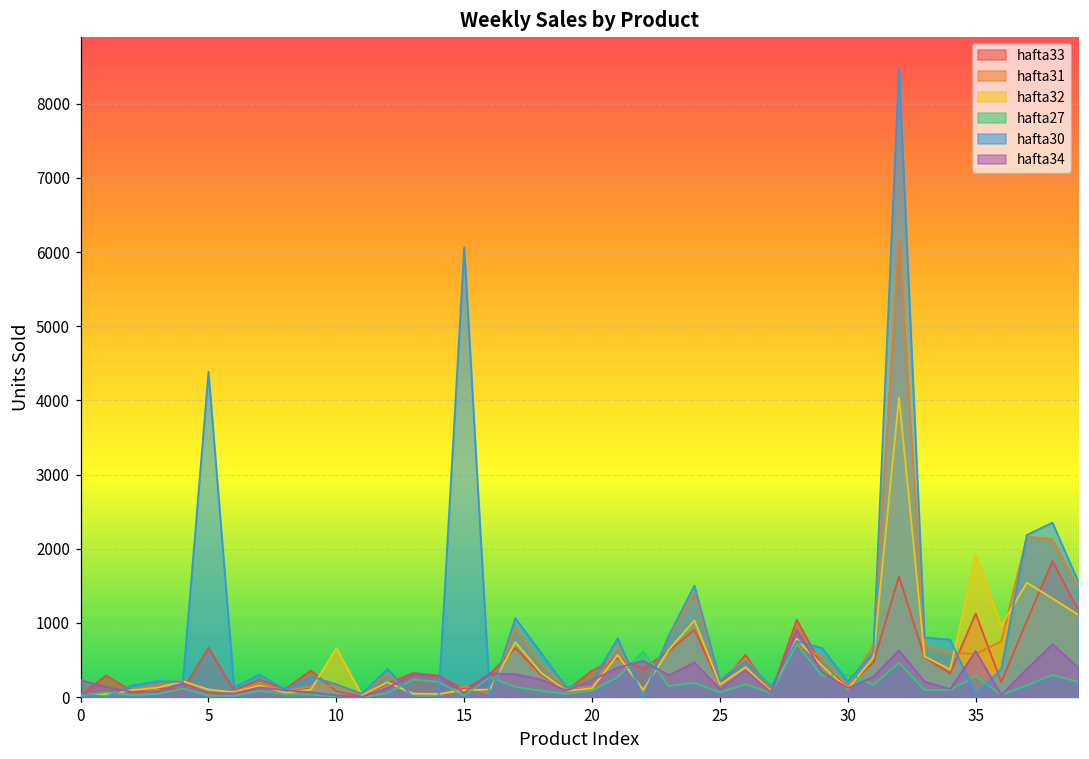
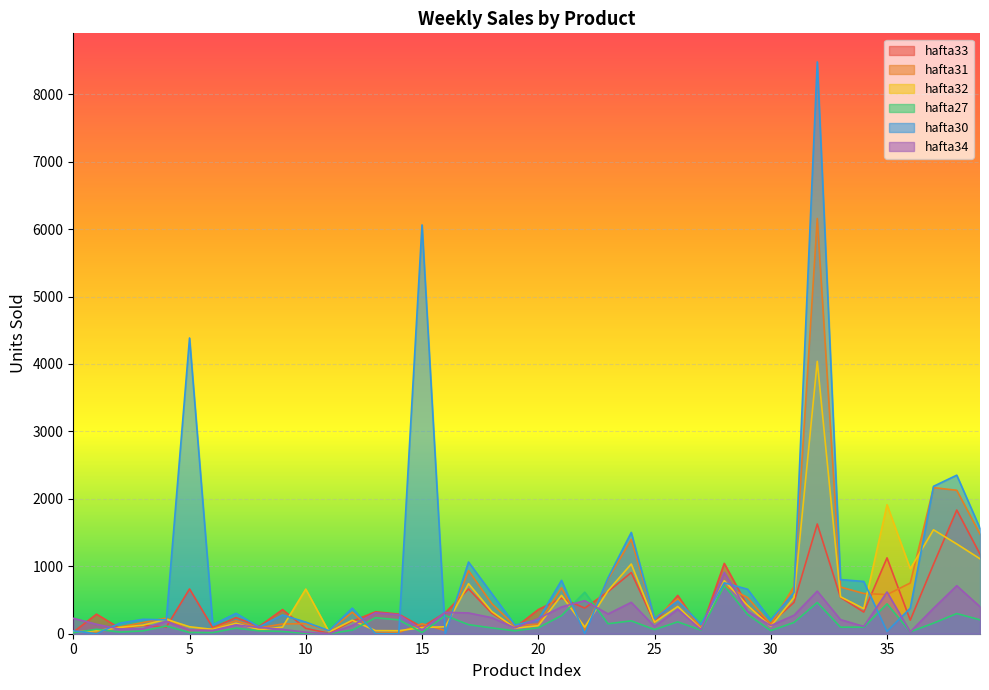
  {
    "hafta32": {
      "5": 100,
      "10": 700,
      "35": 1900
    },
    "hafta27": {
      "25": 100,
-     "30": 300,
-     "35": 300
+     "30": 0,
+     "35": 400
    },
    "hafta30": {
      "5": 4400,
      "15": 6100,
      "30": 200,
      "35": 0
    },
    "hafta34": {
      "0": 200,
      "25": 100,
      "35": 600
    }
  }
